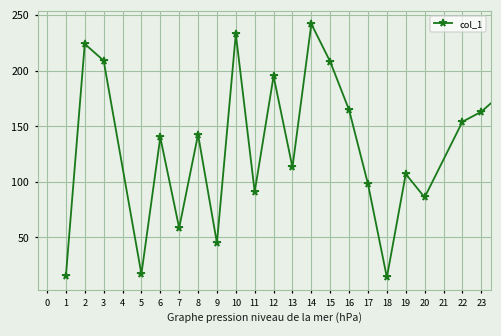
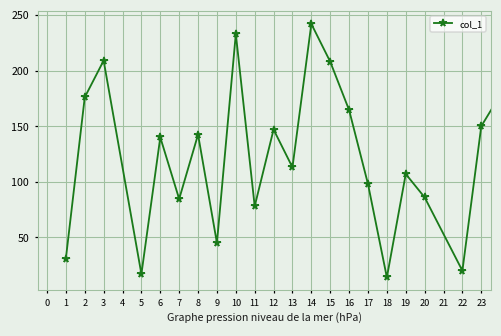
  {
-   "1": 15,
-   "2": 224,
+   "1": 31,
+   "2": 176,
    "3": 209,
    "5": 17,
    "6": 140,
-   "7": 59,
+   "7": 85,
    "8": 143,
    "9": 45,
    "10": 233,
-   "11": 91,
-   "12": 195,
+   "11": 78,
+   "12": 147,
    "13": 113,
    "14": 242,
    "15": 208,
    "16": 165,
    "17": 98,
    "18": 14,
    "19": 107,
    "20": 86,
-   "22": 154,
-   "23": 163
+   "22": 20,
+   "23": 150
  }
